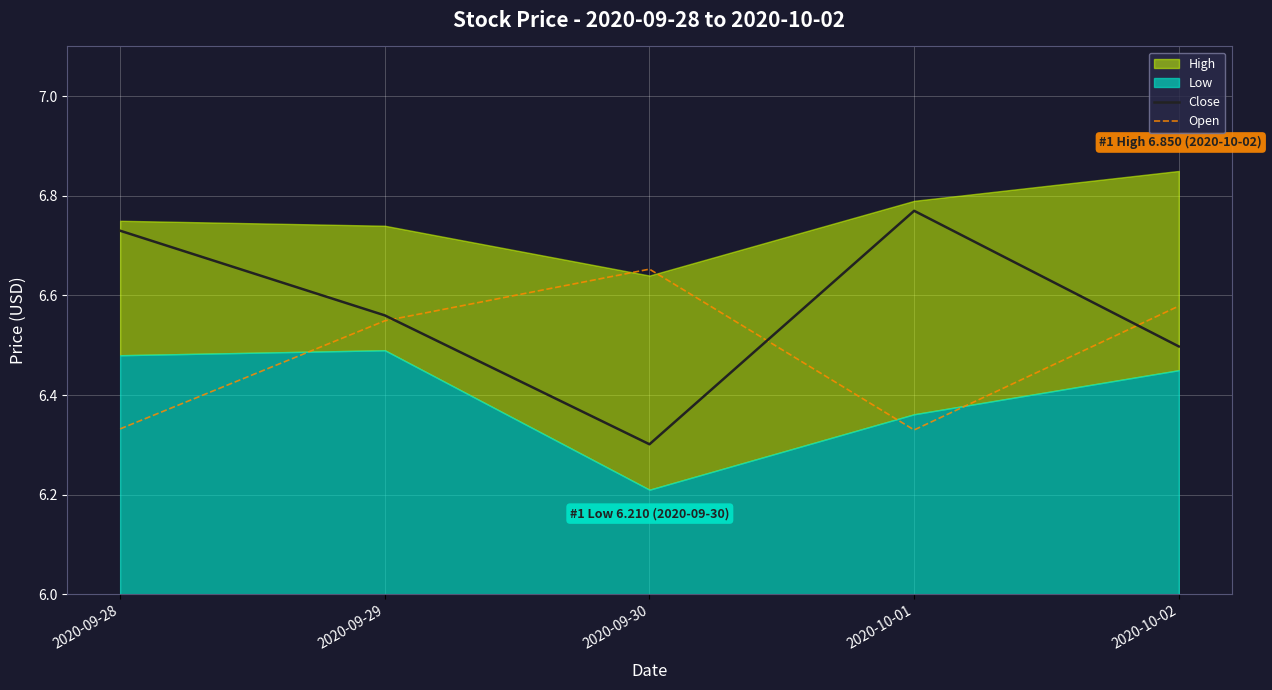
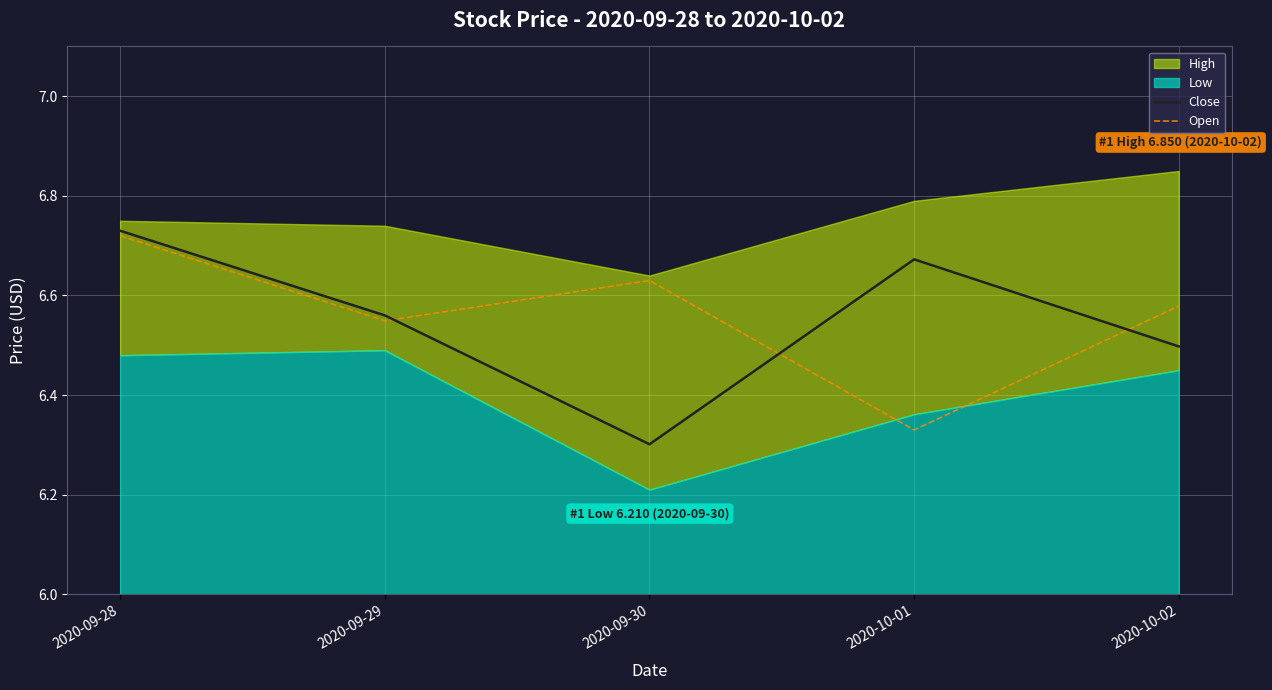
  {
    "Close": {
      "2020-09-28": 6.73,
      "2020-09-29": 6.56,
      "2020-09-30": 6.30,
-     "2020-10-01": 6.77,
+     "2020-10-01": 6.67,
      "2020-10-02": 6.50
    },
    "Open": {
-     "2020-09-28": 6.33,
+     "2020-09-28": 6.72,
      "2020-09-29": 6.55,
-     "2020-09-30": 6.65,
+     "2020-09-30": 6.63,
      "2020-10-01": 6.33,
      "2020-10-02": 6.58
    },
    "Low": {
      "2020-09-28": 6.48,
      "2020-09-29": 6.49,
      "2020-10-01": 6.36,
      "2020-10-02": 6.45
    }
  }
